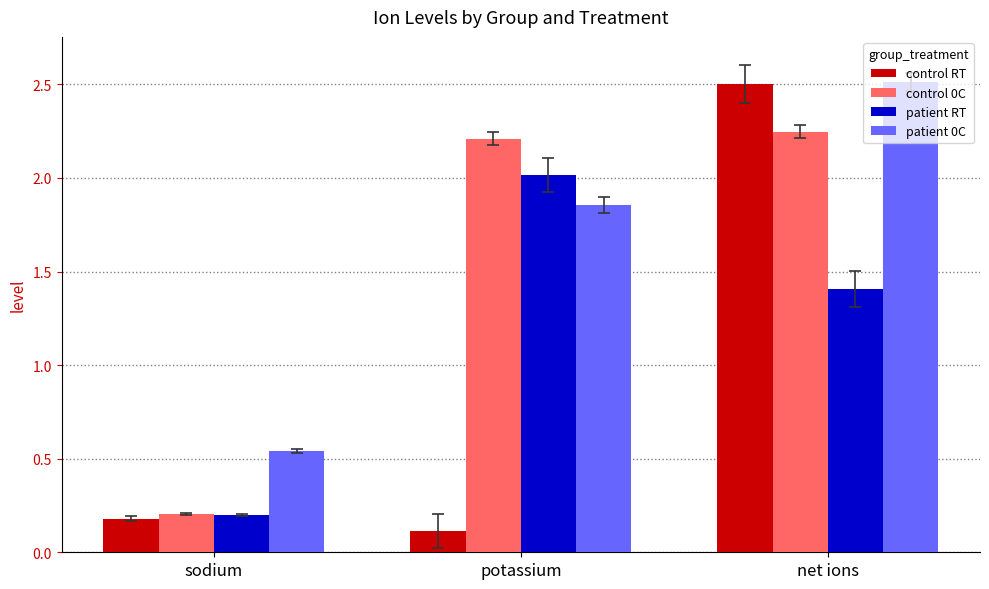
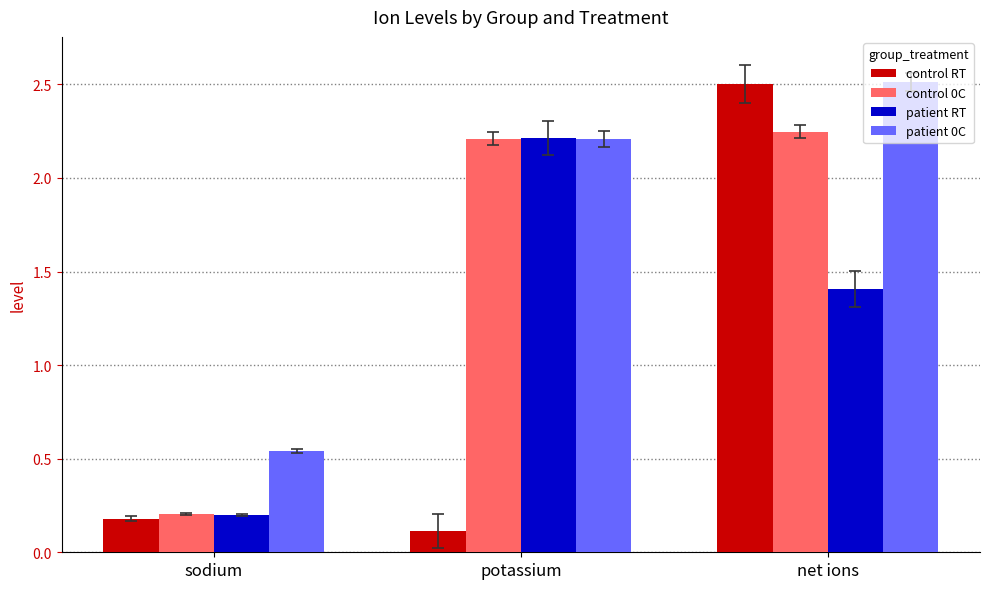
  {
    "control RT": {
      "sodium": 0.18,
      "potassium": 0.11,
      "net ions": 2.50
    },
    "control 0C": {
      "sodium": 0.20,
      "potassium": 2.21,
      "net ions": 2.25
    },
    "patient RT": {
      "sodium": 0.20,
-     "potassium": 2.02,
+     "potassium": 2.21,
      "net ions": 1.41
    },
    "patient 0C": {
      "sodium": 0.54,
-     "potassium": 1.86
+     "potassium": 2.21
    }
  }
